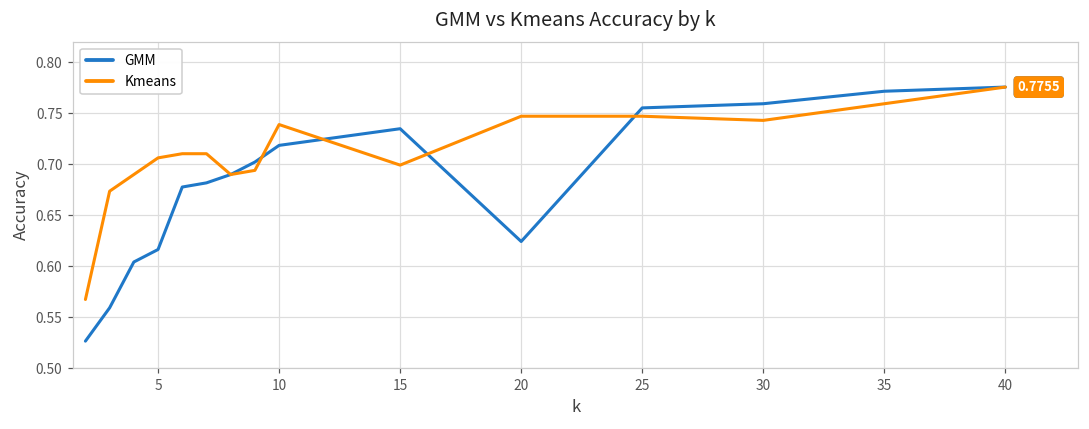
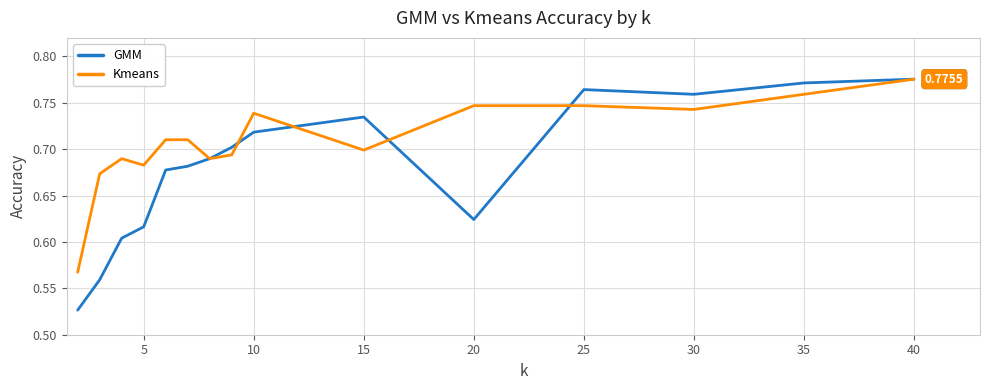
  {
    "GMM": {
      "5": 0.62,
      "10": 0.72,
      "15": 0.73,
      "20": 0.62,
-     "25": 0.755,
+     "25": 0.764,
      "30": 0.76,
      "35": 0.77
    },
    "Kmeans": {
-     "5": 0.71,
+     "5": 0.68,
      "10": 0.74,
      "15": 0.70,
      "20": 0.75,
      "25": 0.75,
      "30": 0.74,
      "35": 0.76
    }
  }
